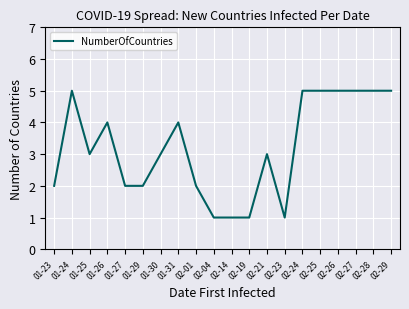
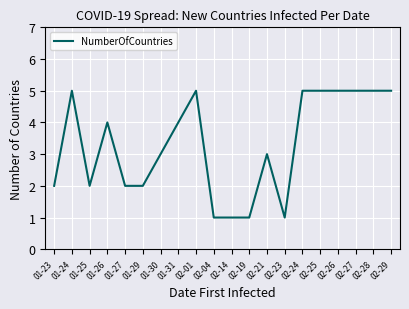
  {
    "01-23": 2,
    "01-24": 5,
-   "01-25": 3,
+   "01-25": 2,
    "01-26": 4,
    "01-27": 2,
    "01-29": 2,
    "01-30": 3,
    "01-31": 4,
-   "02-01": 2,
+   "02-01": 5,
    "02-04": 1,
    "02-14": 1,
    "02-19": 1,
    "02-21": 3,
    "02-23": 1,
    "02-24": 5,
    "02-25": 5,
    "02-26": 5,
    "02-27": 5,
    "02-28": 5,
    "02-29": 5
  }
